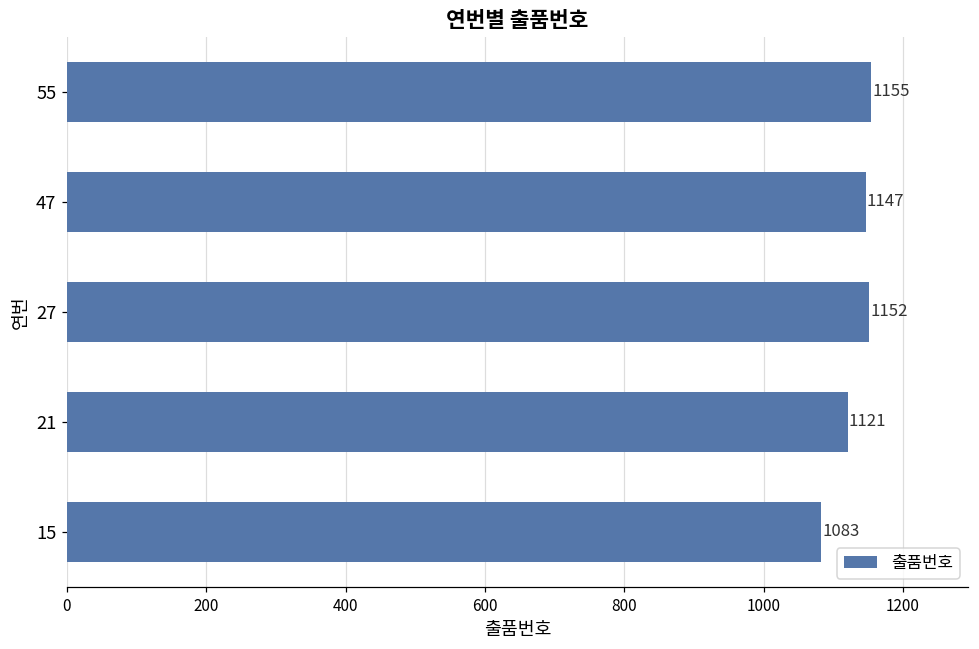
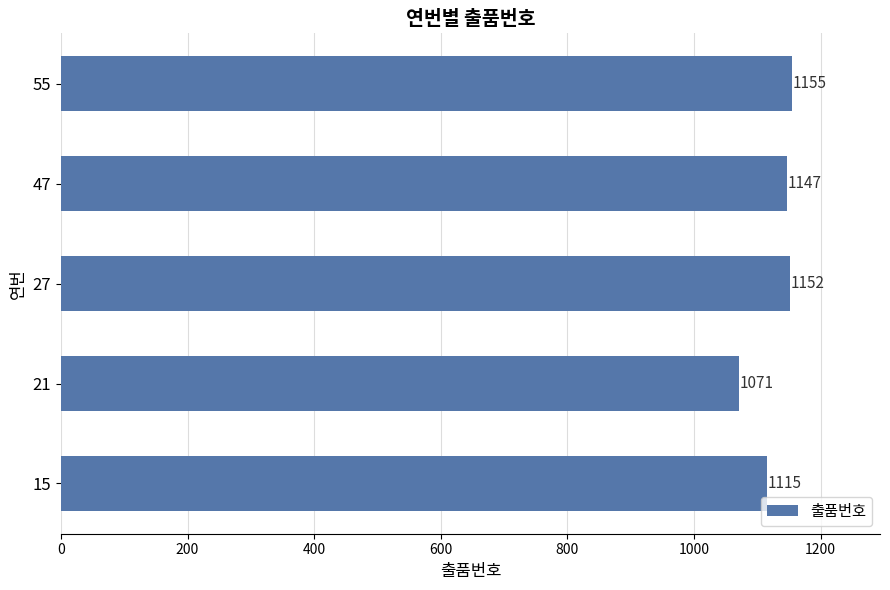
  {
    "55": 1155,
    "47": 1147,
    "27": 1152,
-   "21": 1121,
-   "15": 1083
+   "21": 1071,
+   "15": 1115
  }
